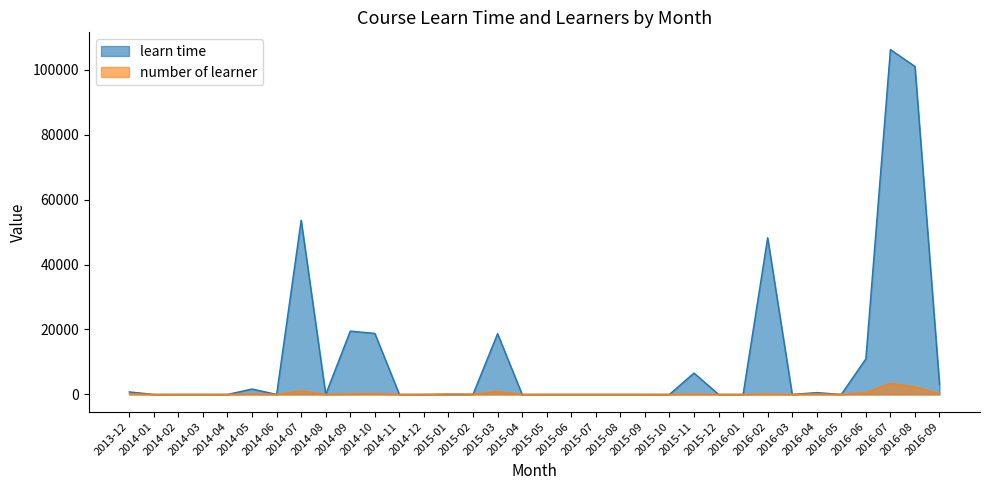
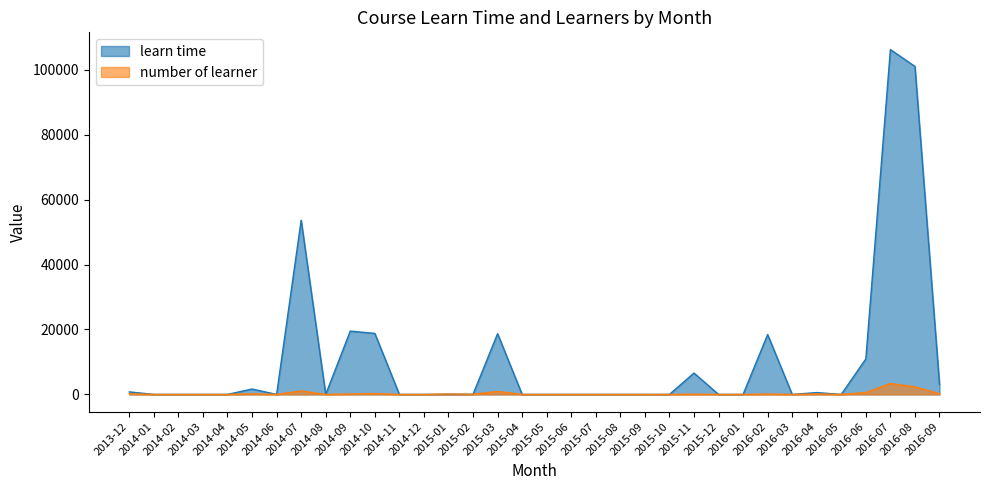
  {
    "learn time": {
      "2014-05": 2000,
      "2014-07": 54000,
      "2014-09": 20000,
      "2014-10": 19000,
      "2015-03": 19000,
      "2015-11": 7000,
-     "2016-02": 48000,
+     "2016-02": 18000,
      "2016-06": 11000,
      "2016-07": 106000,
      "2016-08": 101000,
      "2016-09": 3000
    },
    "number of learner": {
      "2014-05": 0,
      "2014-07": 1000,
      "2014-09": 0,
      "2014-10": 0,
      "2015-03": 1000,
      "2015-11": 0,
      "2016-02": 0,
      "2016-06": 1000,
      "2016-07": 3000,
      "2016-08": 2000,
      "2016-09": 0
    }
  }
